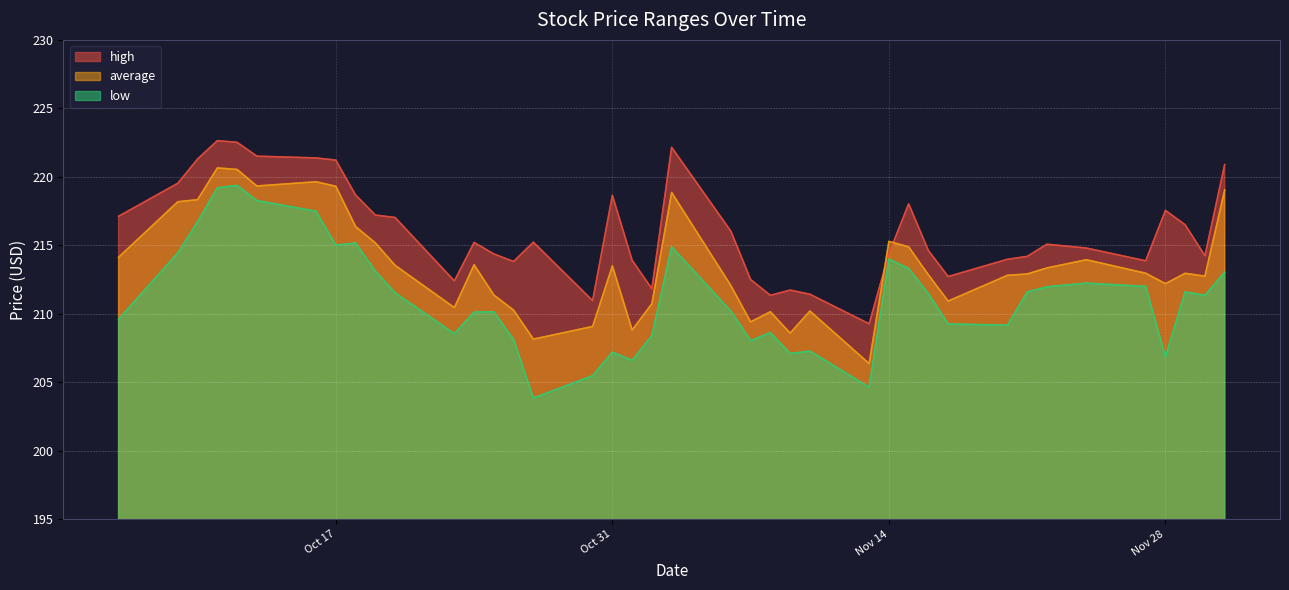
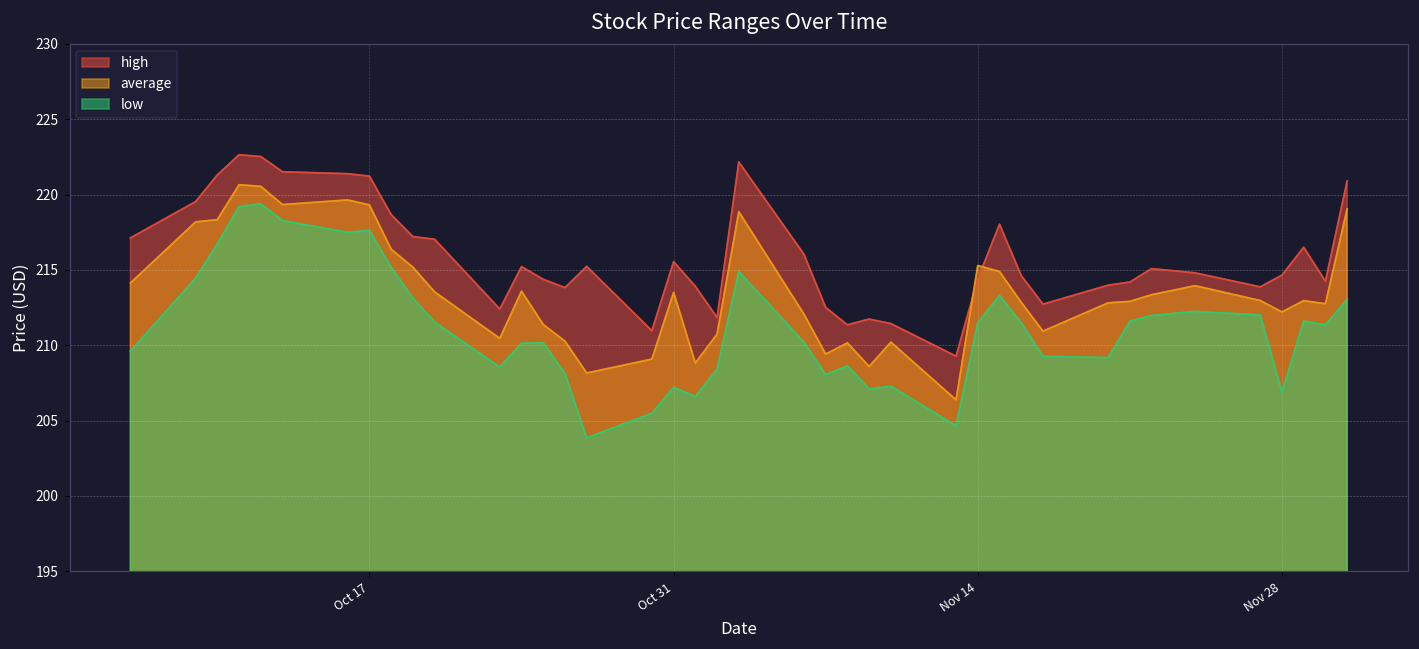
  {
    "high": {
      "Oct 17": 221.2,
-     "Oct 31": 218.7,
+     "Oct 31": 215.5,
      "Nov 14": 214.4,
-     "Nov 28": 217.6
+     "Nov 28": 214.7
    },
    "average": {
      "Oct 17": 219.3,
      "Oct 31": 213.5,
      "Nov 14": 215.3,
      "Nov 28": 212.2
    },
    "low": {
-     "Oct 17": 215.0,
+     "Oct 17": 217.6,
      "Oct 31": 207.2,
-     "Nov 14": 214.0,
+     "Nov 14": 211.5,
      "Nov 28": 206.9
    }
  }
